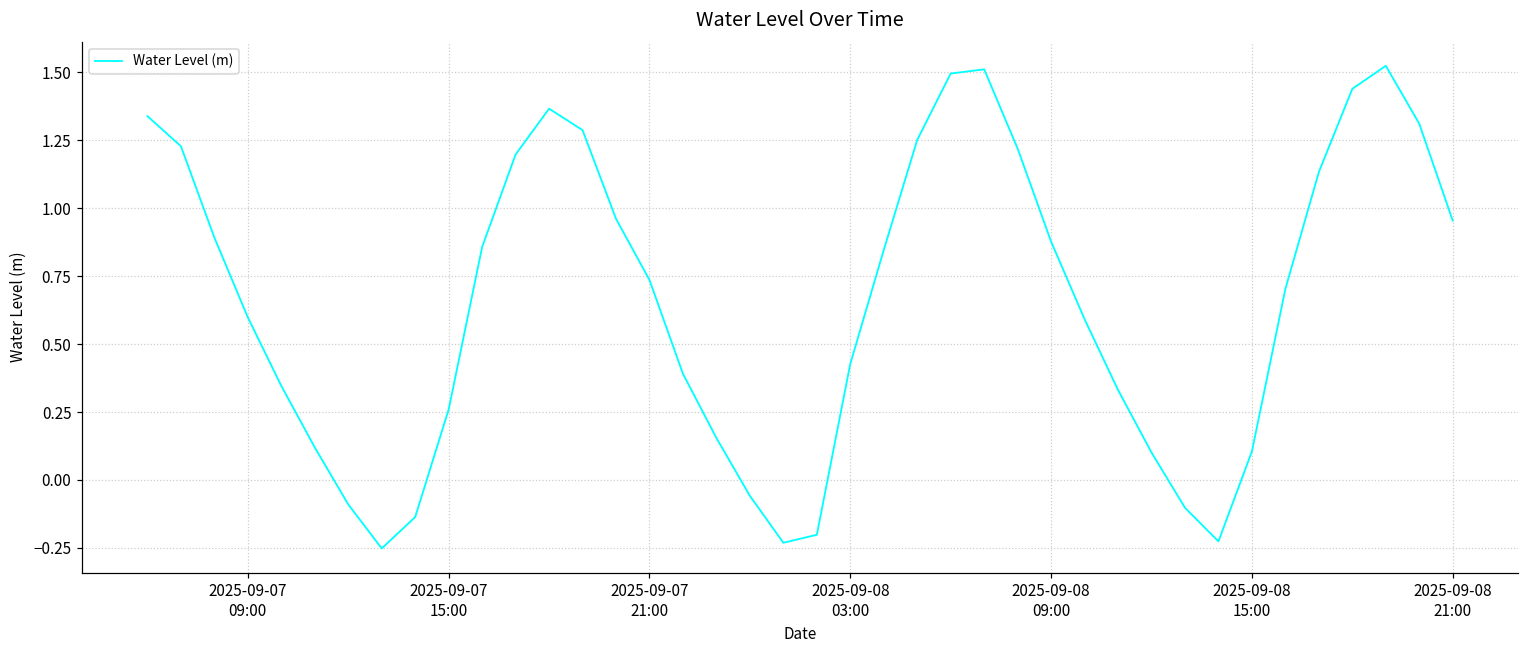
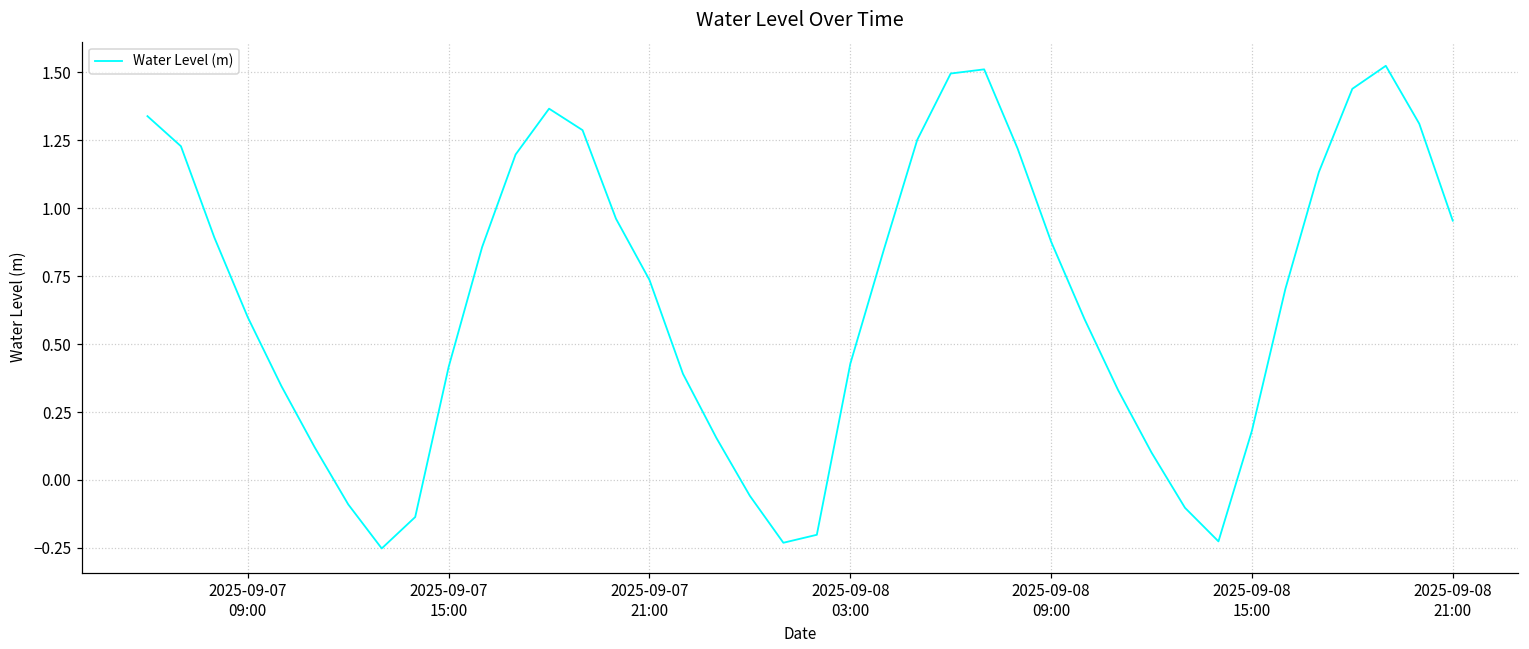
  {
    "2025-09-07 09:00": 0.60,
-   "2025-09-07 15:00": 0.26,
+   "2025-09-07 15:00": 0.42,
    "2025-09-07 21:00": 0.74,
    "2025-09-08 03:00": 0.43,
    "2025-09-08 09:00": 0.88,
-   "2025-09-08 15:00": 0.11,
+   "2025-09-08 15:00": 0.18,
    "2025-09-08 21:00": 0.95
  }
